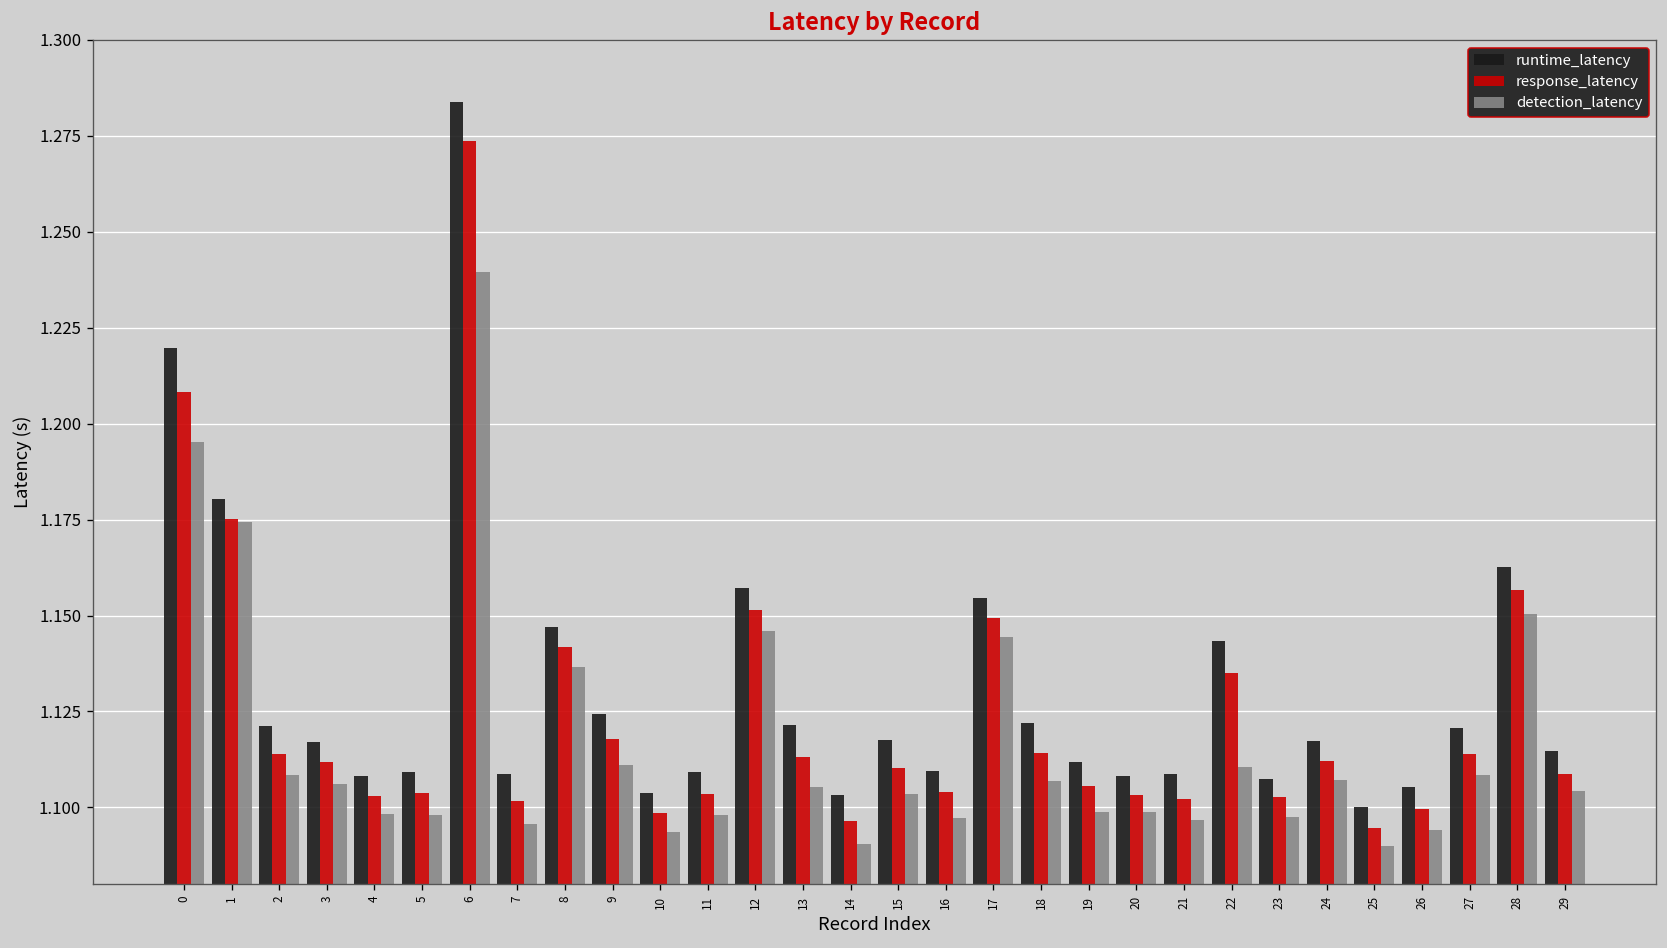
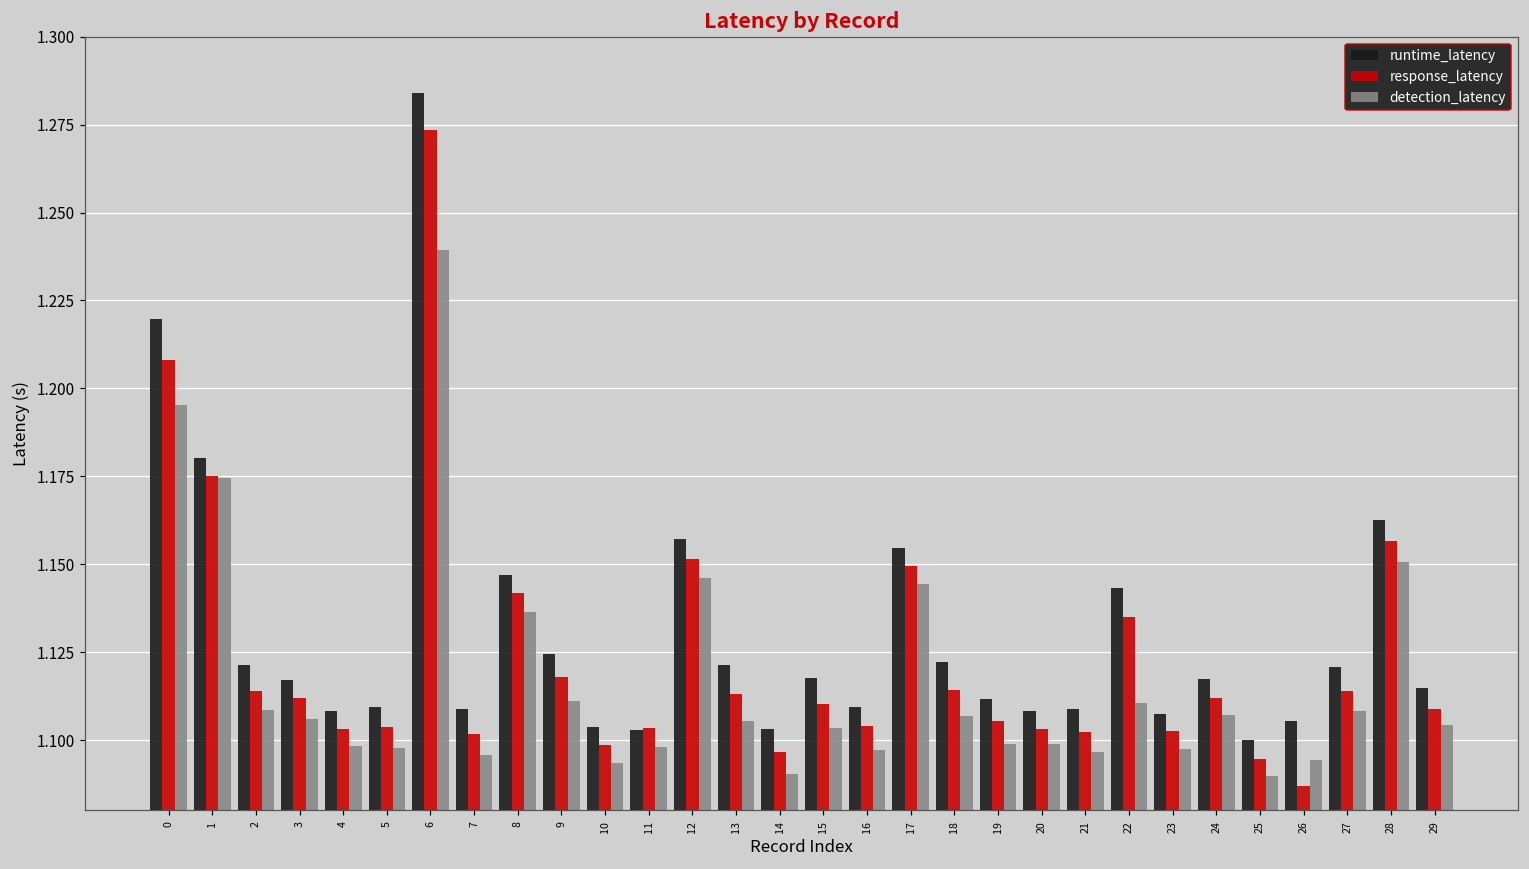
  {
    "runtime_latency": {
      "0": 1.220,
      "1": 1.180,
      "2": 1.121,
      "3": 1.117,
      "4": 1.108,
      "5": 1.109,
      "6": 1.284,
      "7": 1.109,
      "8": 1.147,
      "9": 1.124,
      "10": 1.104,
-     "11": 1.109,
+     "11": 1.103,
      "12": 1.157,
      "13": 1.121,
      "14": 1.103,
      "15": 1.118,
      "16": 1.110,
      "17": 1.155,
      "18": 1.122,
      "19": 1.112,
      "20": 1.108,
      "21": 1.109,
      "22": 1.143,
      "23": 1.107,
      "24": 1.117,
      "25": 1.100,
      "26": 1.105,
      "27": 1.121,
      "28": 1.163,
      "29": 1.115
    },
    "response_latency": {
      "0": 1.208,
      "1": 1.175,
      "2": 1.114,
      "3": 1.112,
      "4": 1.103,
      "5": 1.104,
      "6": 1.274,
      "7": 1.102,
      "8": 1.142,
      "9": 1.118,
      "10": 1.099,
      "11": 1.103,
      "12": 1.151,
      "13": 1.113,
      "14": 1.096,
      "15": 1.110,
      "16": 1.104,
      "17": 1.149,
      "18": 1.114,
      "19": 1.105,
      "20": 1.103,
      "21": 1.102,
      "22": 1.135,
      "23": 1.103,
      "24": 1.112,
      "25": 1.095,
-     "26": 1.100,
+     "26": 1.087,
      "27": 1.114,
      "28": 1.157,
      "29": 1.109
    },
    "detection_latency": {
      "0": 1.195,
      "1": 1.174,
      "2": 1.109,
      "3": 1.106,
      "4": 1.098,
      "5": 1.098,
      "6": 1.239,
      "7": 1.096,
      "8": 1.136,
      "9": 1.111,
      "10": 1.094,
      "11": 1.098,
      "12": 1.146,
      "13": 1.105,
      "14": 1.090,
      "15": 1.103,
      "16": 1.097,
      "17": 1.145,
      "18": 1.107,
      "19": 1.099,
      "20": 1.099,
      "21": 1.097,
      "22": 1.111,
      "23": 1.098,
      "24": 1.107,
      "25": 1.090,
      "26": 1.094,
      "27": 1.108,
      "28": 1.150,
      "29": 1.104
    }
  }
